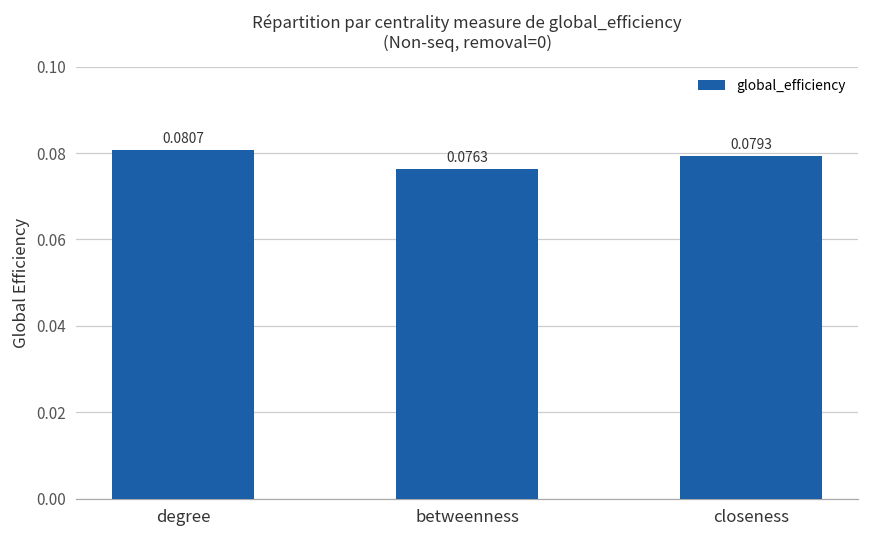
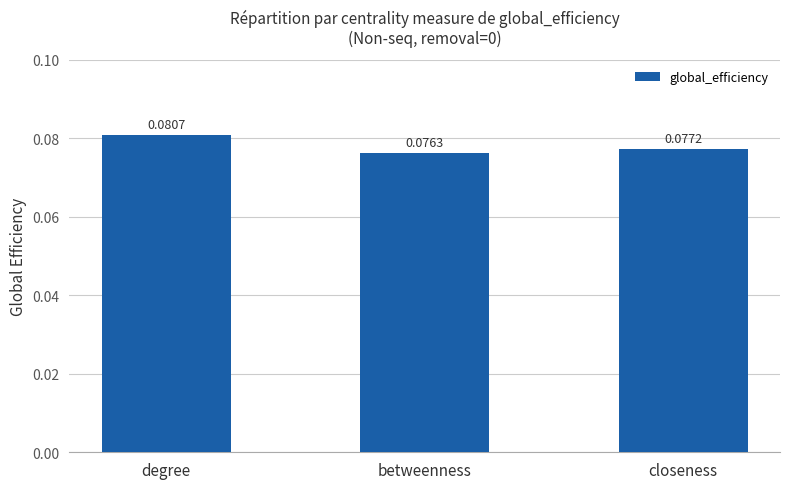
  {
    "degree": 0.0807,
    "betweenness": 0.0763,
-   "closeness": 0.0793
+   "closeness": 0.0772
  }
